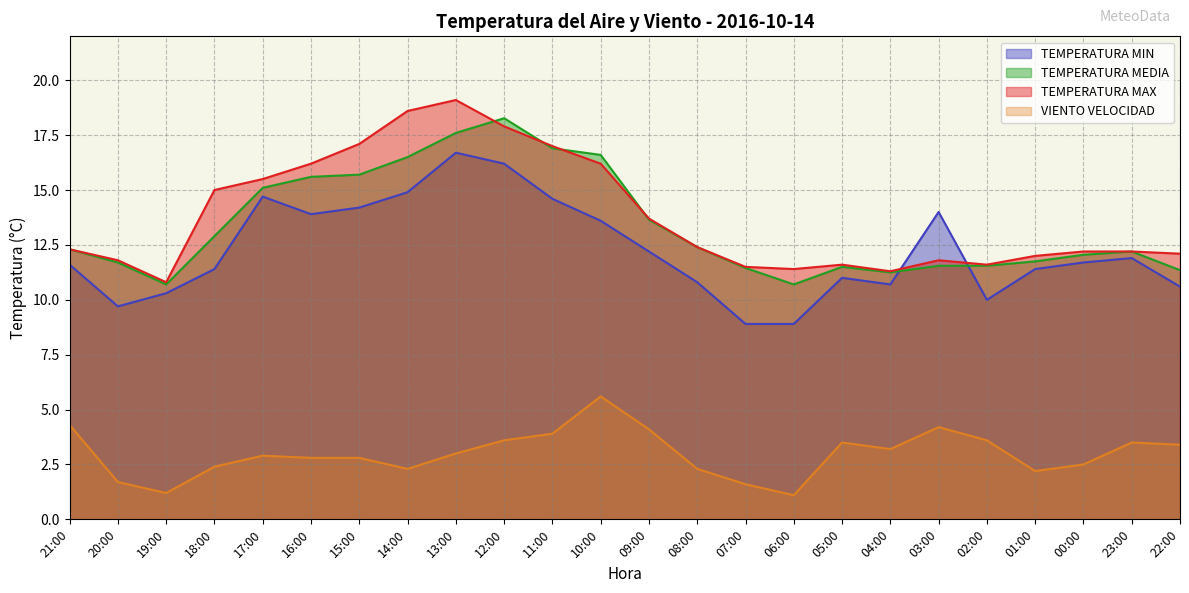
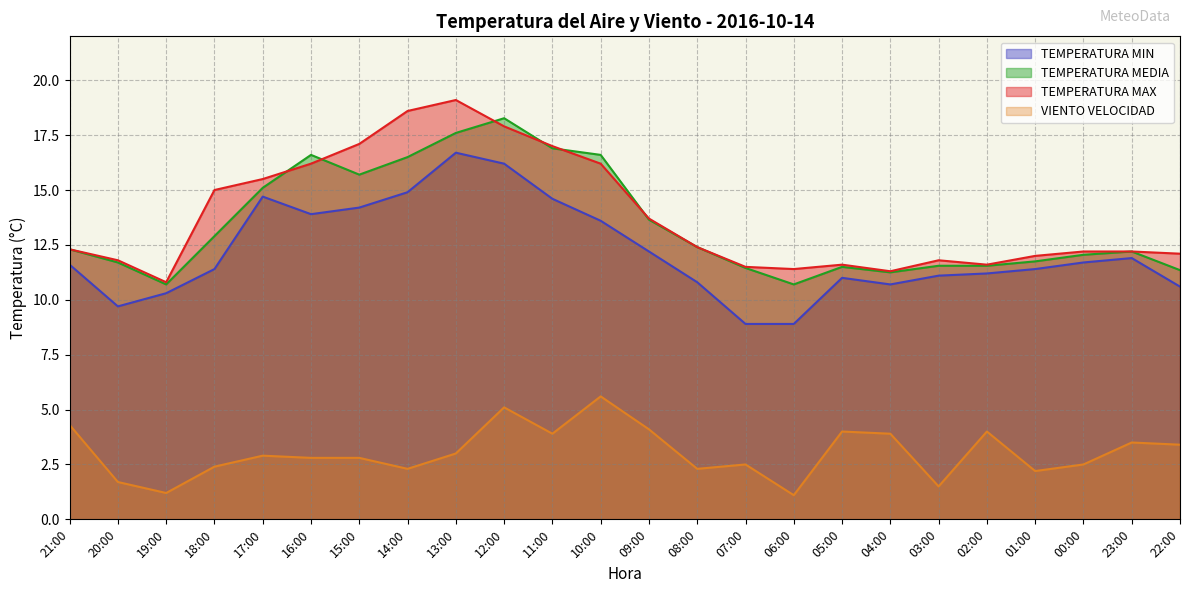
  {
    "TEMPERATURA MIN": {
      "21:00": 11.6,
      "20:00": 9.7,
      "19:00": 10.3,
      "18:00": 11.4,
      "17:00": 14.7,
      "16:00": 13.9,
      "15:00": 14.2,
      "14:00": 14.9,
      "13:00": 16.7,
      "12:00": 16.2,
      "11:00": 14.6,
      "10:00": 13.6,
      "09:00": 12.2,
      "08:00": 10.8,
      "07:00": 8.9,
      "06:00": 8.9,
      "05:00": 11.0,
      "04:00": 10.7,
-     "03:00": 14.0,
-     "02:00": 10.0,
+     "03:00": 11.1,
+     "02:00": 11.2,
      "01:00": 11.4,
      "00:00": 11.7,
      "23:00": 11.9,
      "22:00": 10.6
    },
    "TEMPERATURA MEDIA": {
      "18:00": 12.9,
      "17:00": 15.1,
-     "16:00": 15.6,
+     "16:00": 16.6,
      "15:00": 15.7,
      "14:00": 16.5,
      "13:00": 17.6,
      "12:00": 18.3,
      "10:00": 16.6,
      "06:00": 10.7,
      "03:00": 11.6,
      "01:00": 11.8,
      "00:00": 12.1,
      "22:00": 11.4
    },
    "TEMPERATURA MAX": {
      "18:00": 15.0,
      "17:00": 15.5,
      "16:00": 16.2,
      "15:00": 17.1,
      "14:00": 18.6,
      "13:00": 19.1,
      "12:00": 17.9,
      "10:00": 16.2,
      "06:00": 11.4,
      "03:00": 11.8,
      "01:00": 12.0,
      "00:00": 12.2,
      "22:00": 12.1
    },
    "VIENTO VELOCIDAD": {
      "21:00": 4.3,
      "20:00": 1.7,
      "19:00": 1.2,
      "18:00": 2.4,
      "17:00": 2.9,
      "16:00": 2.8,
      "15:00": 2.8,
      "14:00": 2.3,
      "13:00": 3.0,
-     "12:00": 3.6,
+     "12:00": 5.1,
      "11:00": 3.9,
      "10:00": 5.6,
      "09:00": 4.1,
      "08:00": 2.3,
-     "07:00": 1.6,
+     "07:00": 2.5,
      "06:00": 1.1,
-     "05:00": 3.5,
-     "04:00": 3.2,
-     "03:00": 4.2,
-     "02:00": 3.6,
+     "05:00": 4.0,
+     "04:00": 3.9,
+     "03:00": 1.5,
+     "02:00": 4.0,
      "01:00": 2.2,
      "00:00": 2.5,
      "23:00": 3.5,
      "22:00": 3.4
    }
  }
